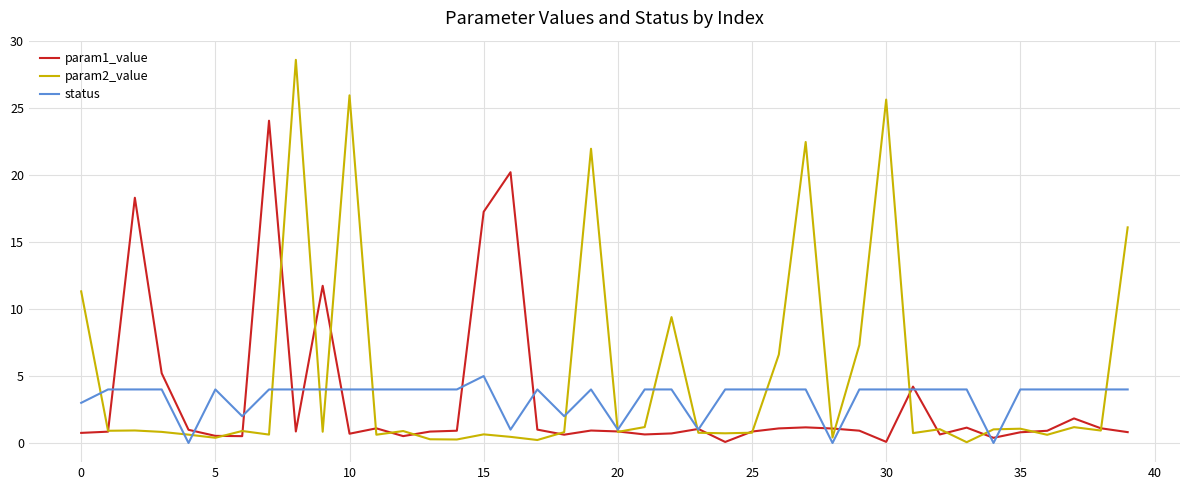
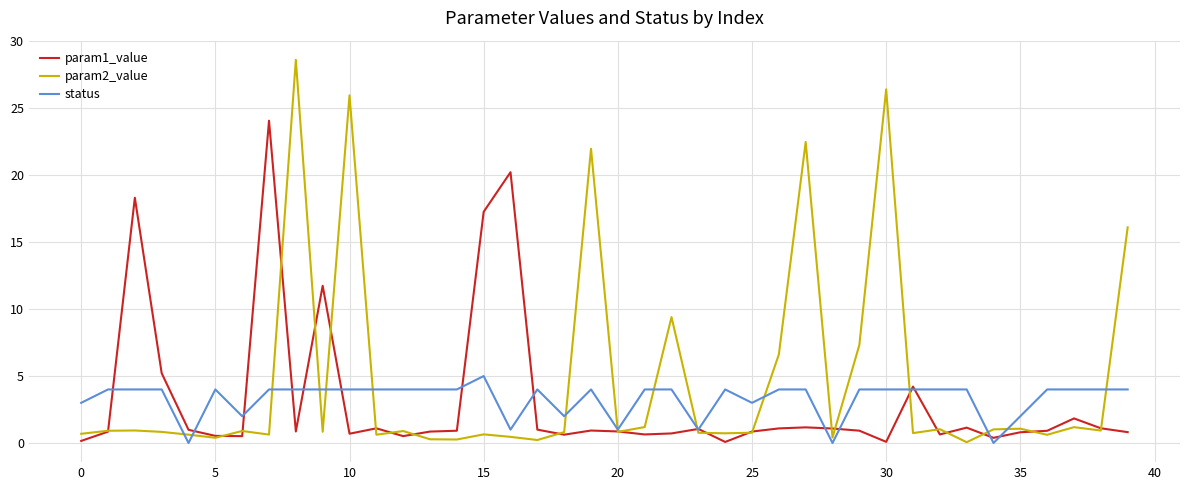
  {
    "param1_value": {
-     "0": 0.8,
+     "0": 0.2,
      "10": 0.7,
      "15": 17.3,
      "30": 0.1,
      "35": 0.8
    },
    "param2_value": {
-     "0": 11.3,
+     "0": 0.7,
      "10": 26.0,
      "15": 0.6,
-     "30": 25.7,
+     "30": 26.4,
      "35": 1.1
    },
    "status": {
      "0": 3,
      "5": 4,
      "10": 4,
      "15": 5,
-     "25": 4,
+     "25": 3,
      "30": 4,
-     "35": 4
+     "35": 2
    }
  }
